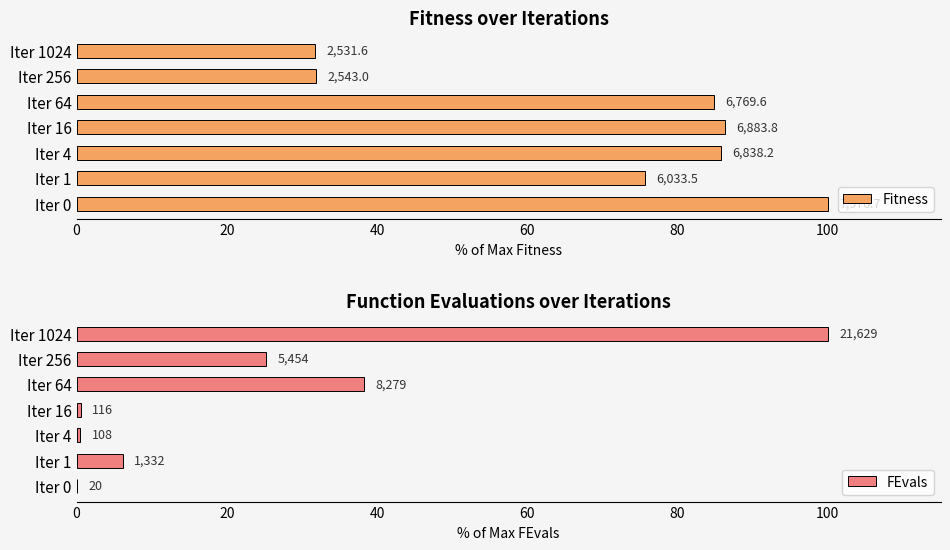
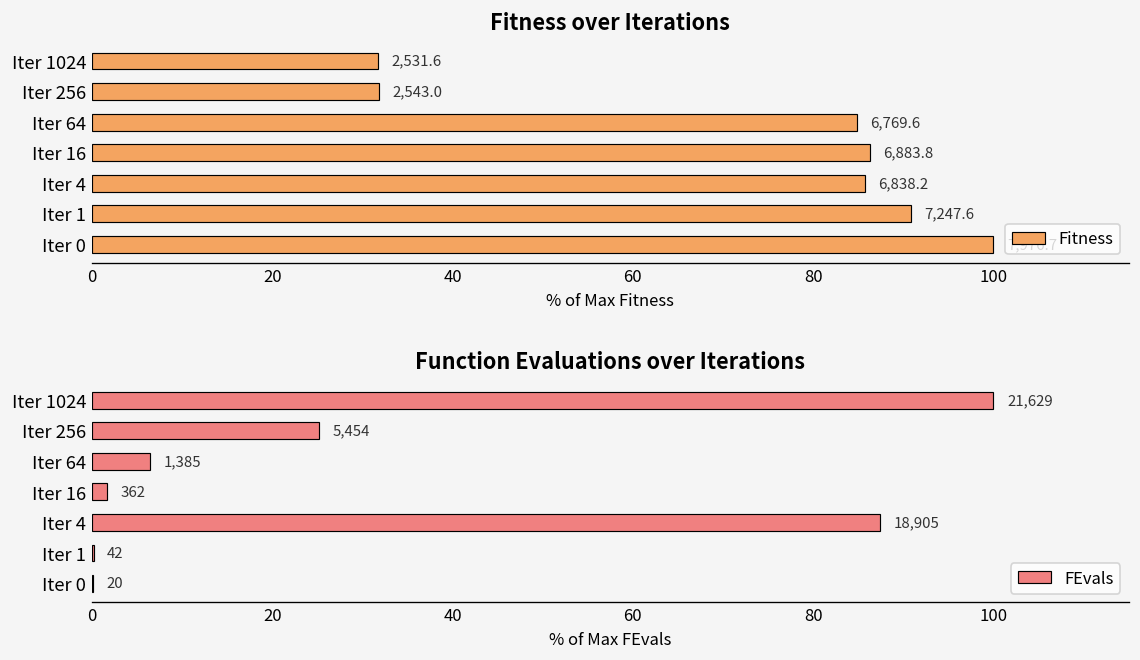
  {
    "Fitness over Iterations": {
-     "Iter 1": "6,033.5"
+     "Iter 1": "7,247.6"
    },
    "Function Evaluations over Iterations": {
-     "Iter 64": "8,279",
-     "Iter 16": "116",
-     "Iter 4": "108",
-     "Iter 1": "1,332"
+     "Iter 64": "1,385",
+     "Iter 16": "362",
+     "Iter 4": "18,905",
+     "Iter 1": "42"
    }
  }
